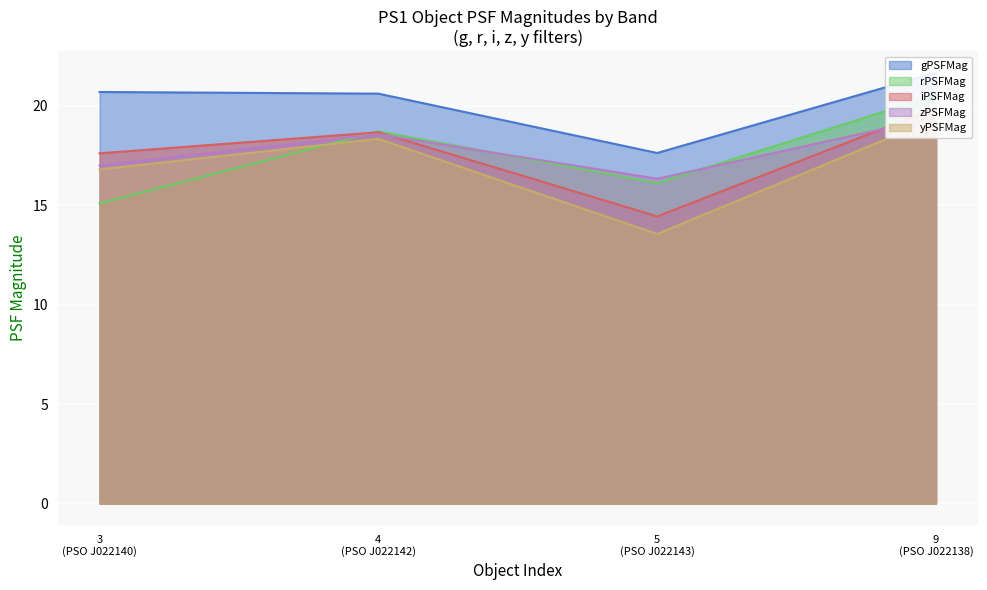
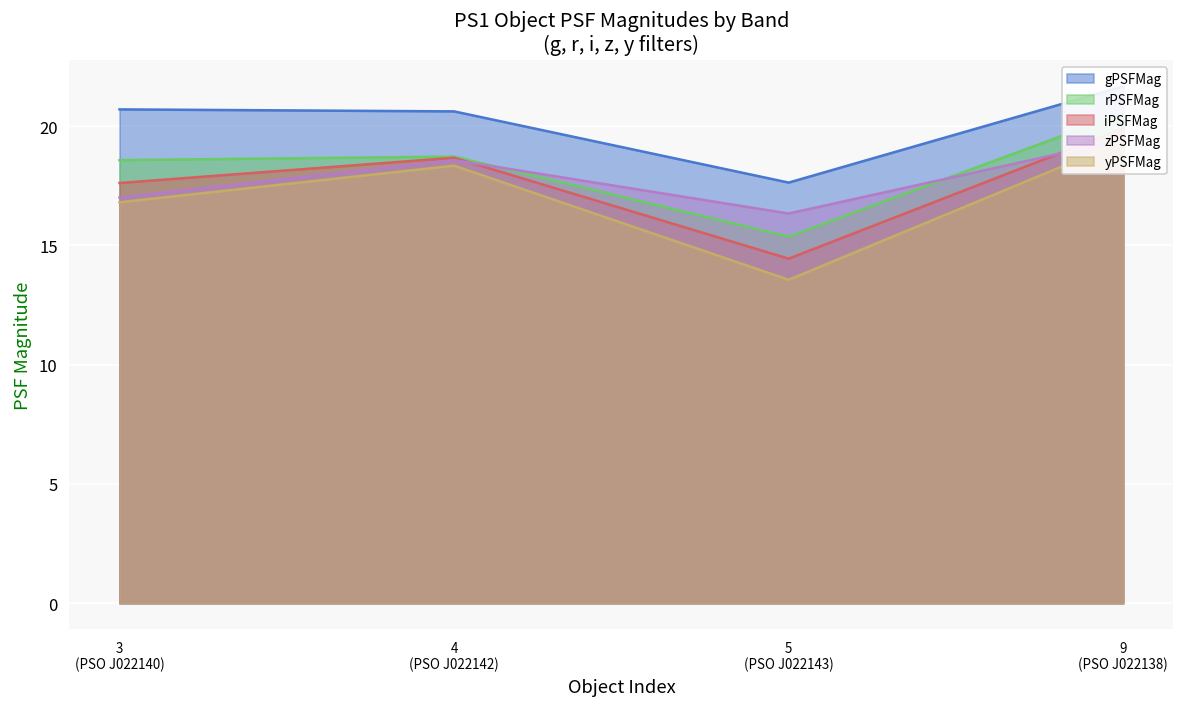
  {
    "gPSFMag": {
      "3 (PSO J022140)": 20.7,
      "4 (PSO J022142)": 20.6,
      "5 (PSO J022143)": 17.6
    },
    "rPSFMag": {
-     "3 (PSO J022140)": 15.1,
-     "5 (PSO J022143)": 16.1
+     "3 (PSO J022140)": 18.6,
+     "5 (PSO J022143)": 15.4
    },
    "zPSFMag": {
      "3 (PSO J022140)": 17.0,
      "5 (PSO J022143)": 16.3
    }
  }
